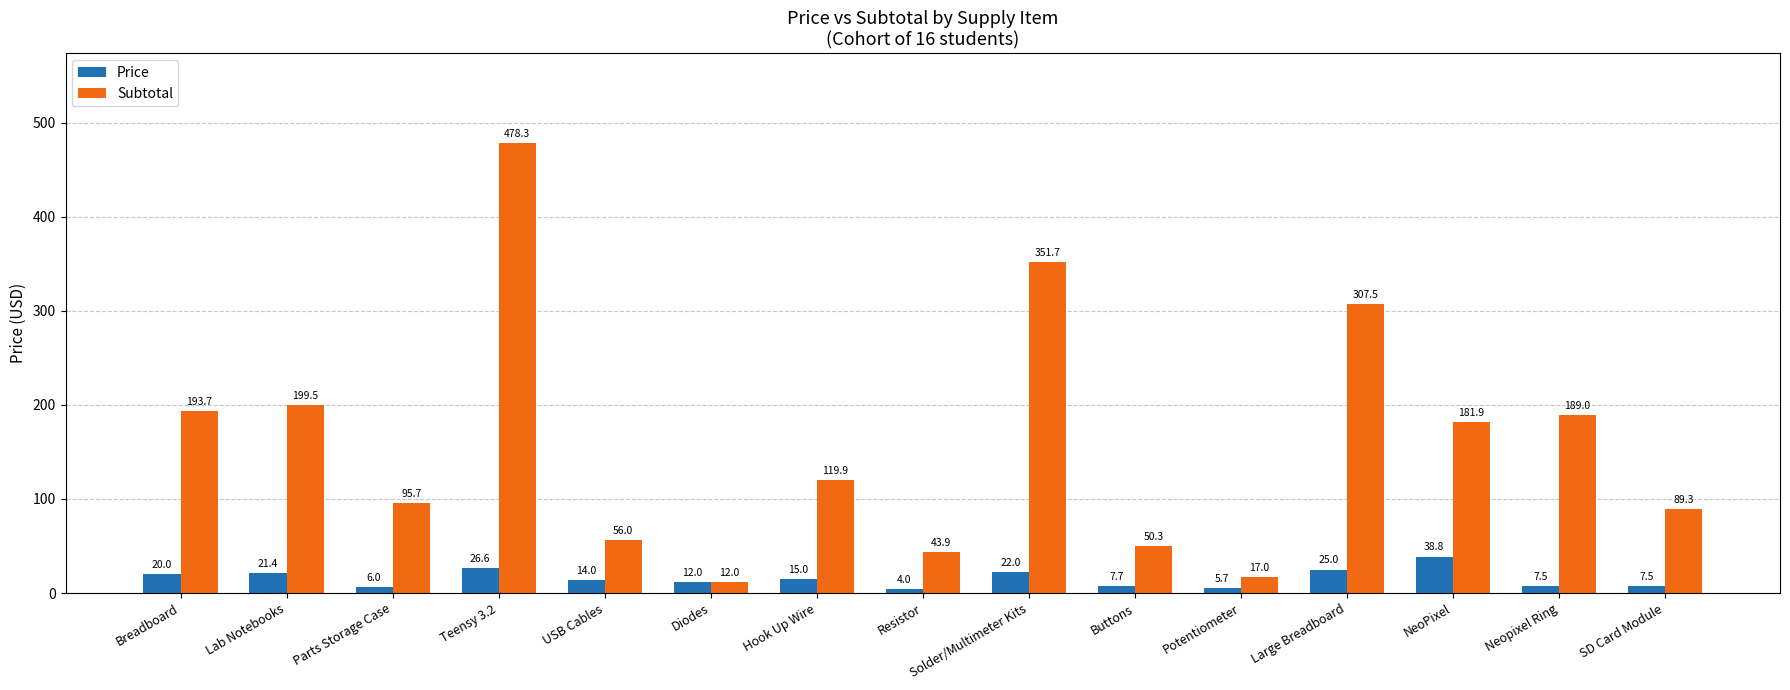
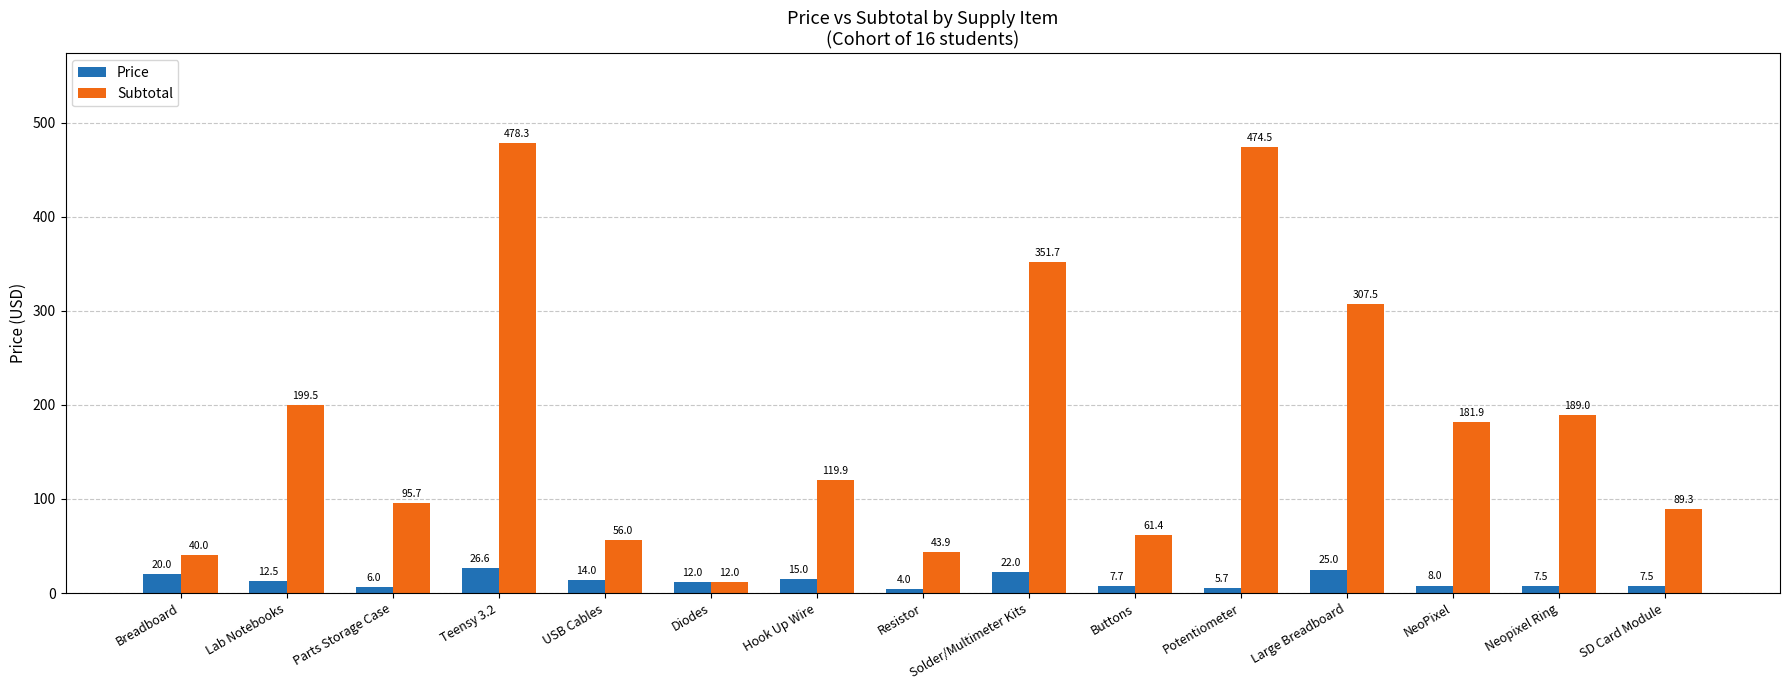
  {
    "Price": {
      "Breadboard": 20.0,
-     "Lab Notebooks": 21.4,
+     "Lab Notebooks": 12.5,
      "Parts Storage Case": 6.0,
      "Teensy 3.2": 26.6,
      "USB Cables": 14.0,
      "Diodes": 12.0,
      "Hook Up Wire": 15.0,
      "Resistor": 4.0,
      "Solder/Multimeter Kits": 22.0,
      "Buttons": 7.7,
      "Potentiometer": 5.7,
      "Large Breadboard": 25.0,
-     "NeoPixel": 38.8,
+     "NeoPixel": 8.0,
      "Neopixel Ring": 7.5,
      "SD Card Module": 7.5
    },
    "Subtotal": {
-     "Breadboard": 193.7,
+     "Breadboard": 40.0,
      "Lab Notebooks": 199.5,
      "Parts Storage Case": 95.7,
      "Teensy 3.2": 478.3,
      "USB Cables": 56.0,
      "Diodes": 12.0,
      "Hook Up Wire": 119.9,
      "Resistor": 43.9,
      "Solder/Multimeter Kits": 351.7,
-     "Buttons": 50.3,
-     "Potentiometer": 17.0,
+     "Buttons": 61.4,
+     "Potentiometer": 474.5,
      "Large Breadboard": 307.5,
      "NeoPixel": 181.9,
      "Neopixel Ring": 189.0,
      "SD Card Module": 89.3
    }
  }
